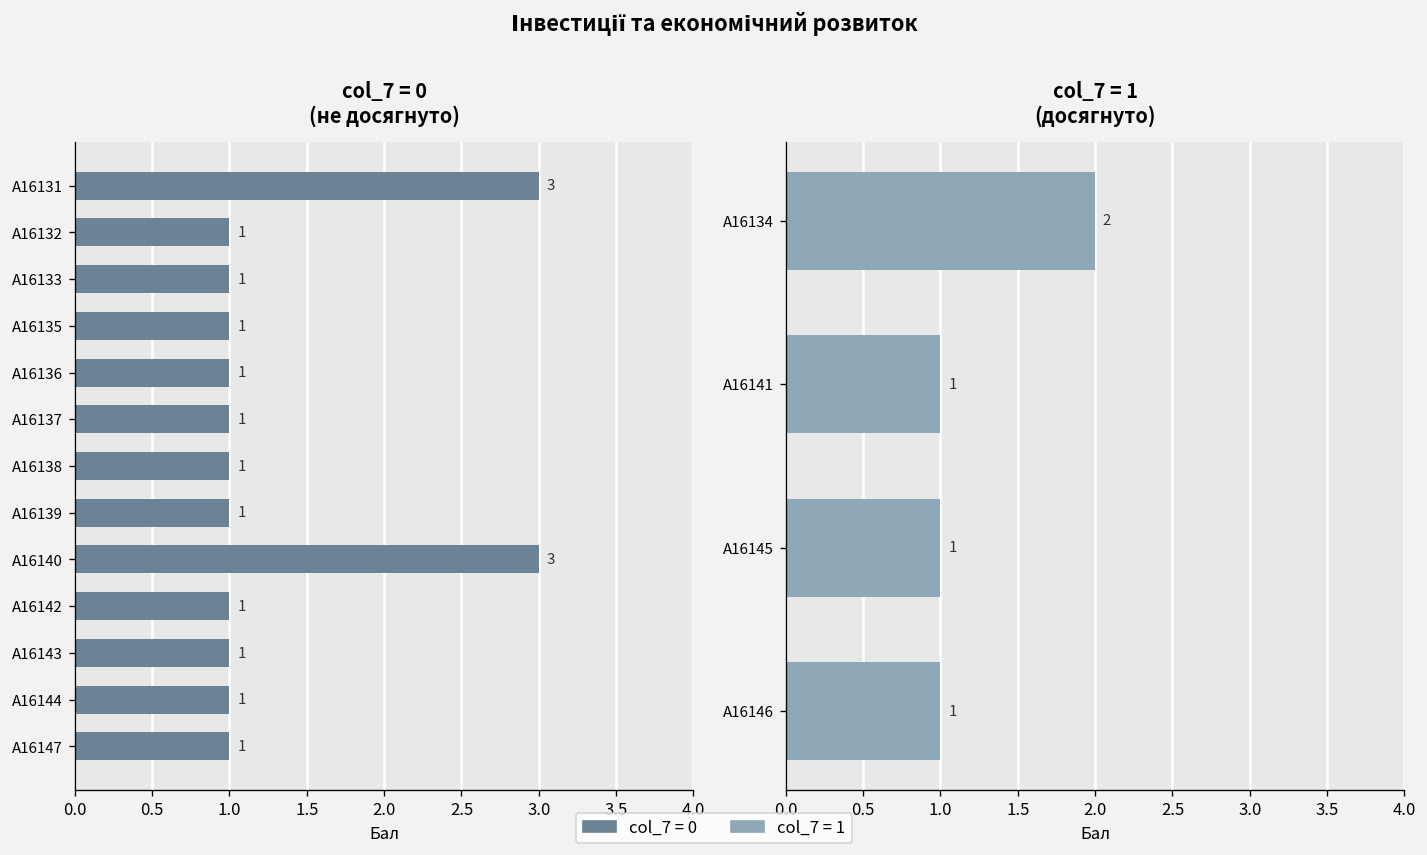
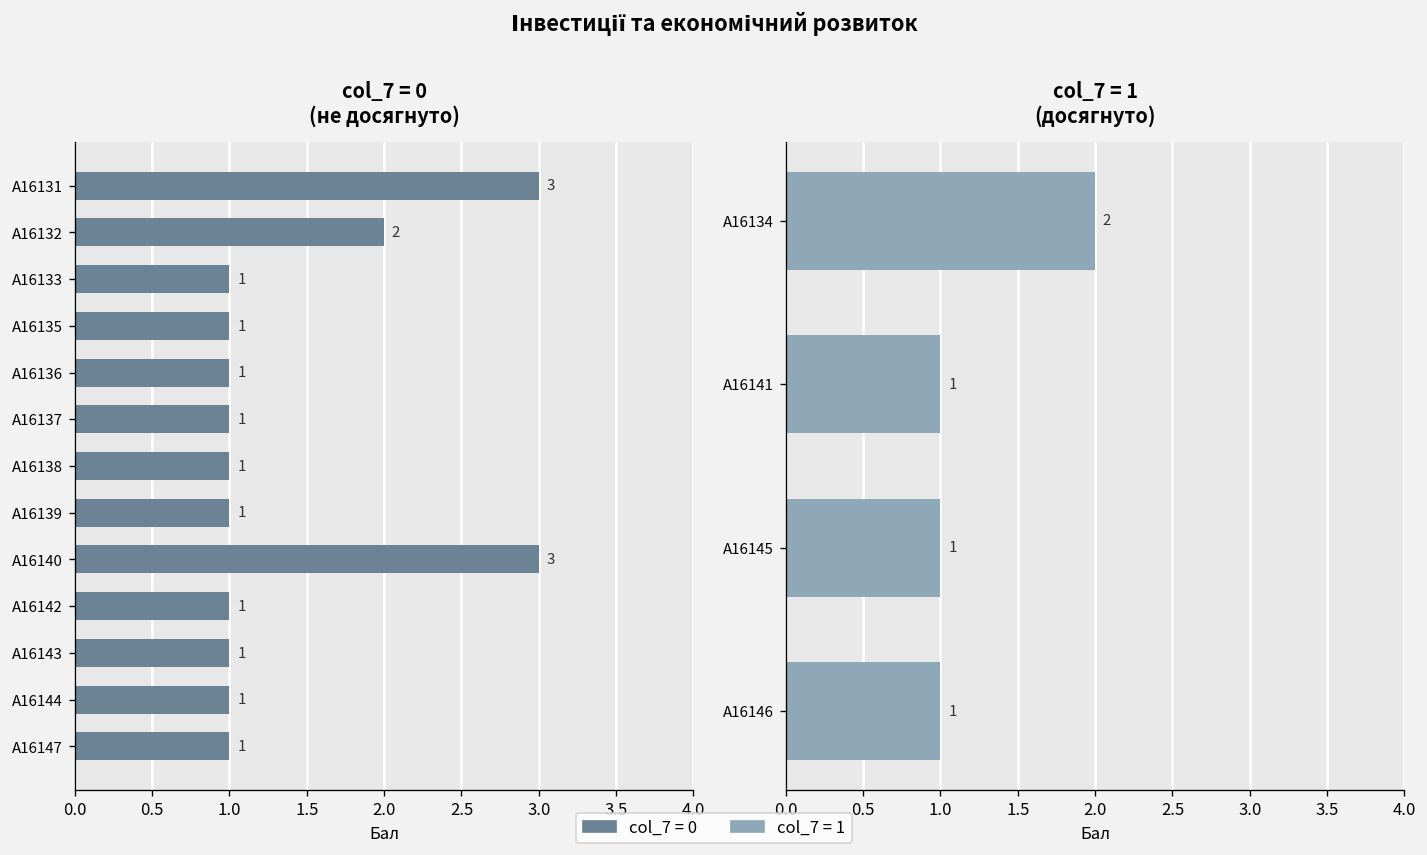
  {
    "col_7 = 0 (не досягнуто)": {
      "A16131": 3,
-     "A16132": 1,
+     "A16132": 2,
      "A16133": 1,
      "А16135": 1,
      "A16136": 1,
      "A16137": 1,
      "A16138": 1,
      "A16139": 1,
      "A16140": 3,
      "A16142": 1,
      "A16143": 1,
      "A16144": 1,
      "A16147": 1
    },
    "col_7 = 1 (досягнуто)": {
      "A16134": 2,
      "A16141": 1,
      "A16145": 1,
      "A16146": 1
    }
  }
